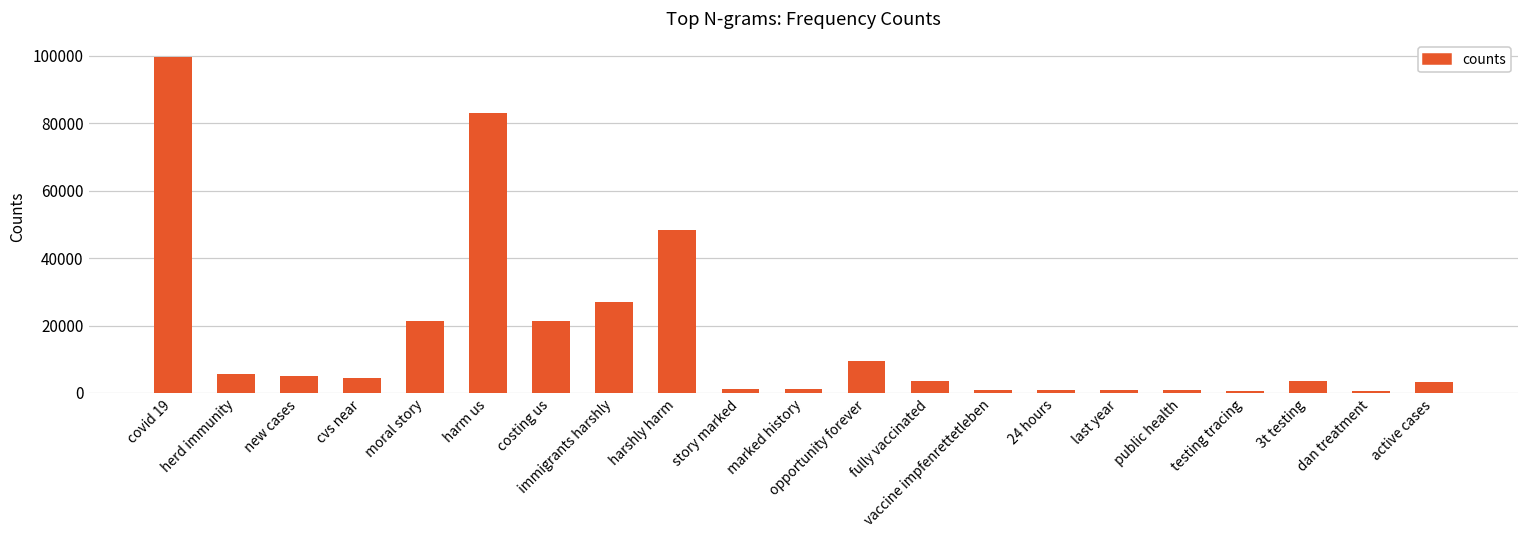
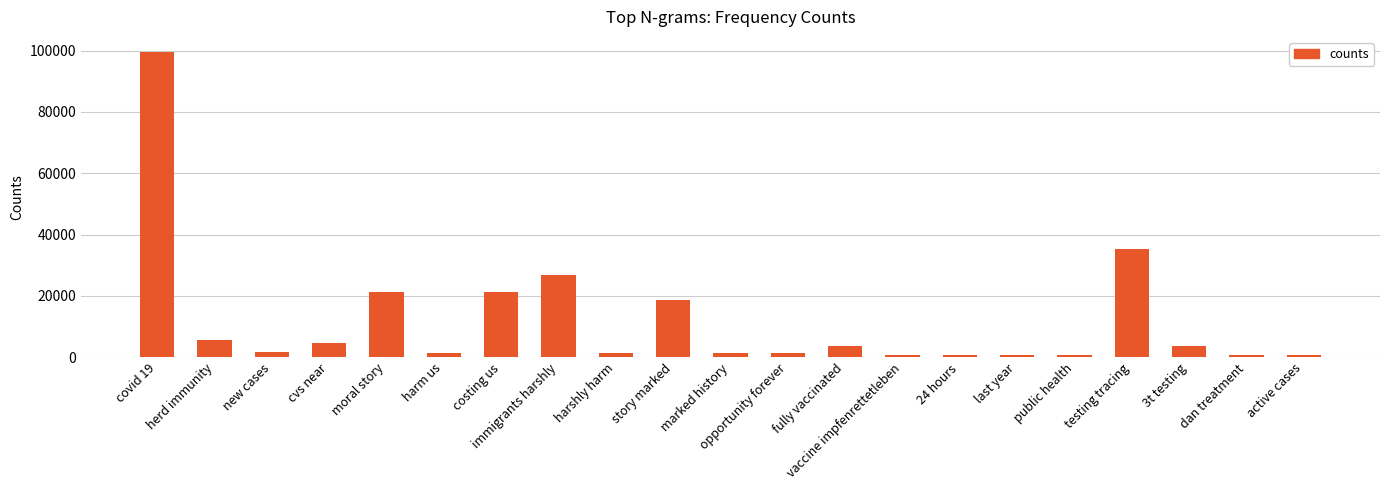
  {
    "covid 19": 100000,
    "herd immunity": 5000,
-   "new cases": 5000,
+   "new cases": 2000,
    "cvs near": 4000,
    "moral story": 21000,
-   "harm us": 83000,
+   "harm us": 1000,
    "costing us": 21000,
    "immigrants harshly": 27000,
-   "harshly harm": 48000,
-   "story marked": 1000,
+   "harshly harm": 1000,
+   "story marked": 19000,
    "marked history": 1000,
-   "opportunity forever": 9000,
+   "opportunity forever": 1000,
    "fully vaccinated": 4000,
-   "testing tracing": 1000,
+   "testing tracing": 35000,
    "3t testing": 4000,
-   "active cases": 3000
+   "active cases": 1000
  }
